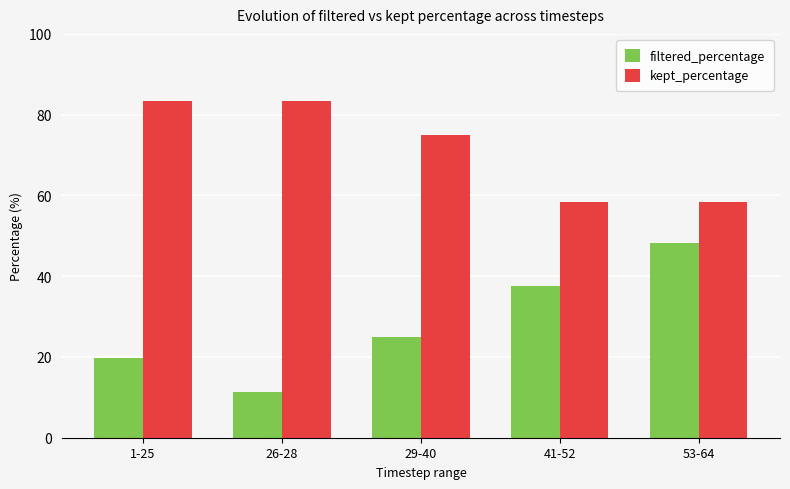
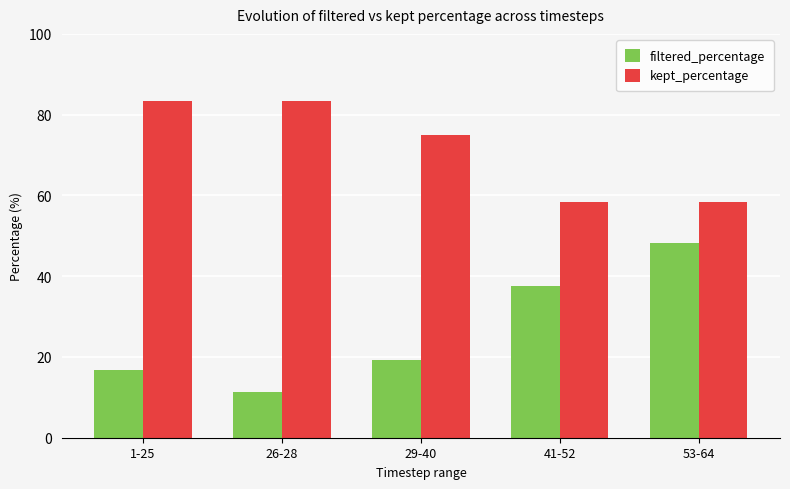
  {
    "filtered_percentage": {
-     "1-25": 20,
+     "1-25": 17,
      "26-28": 11,
-     "29-40": 25,
+     "29-40": 19,
      "41-52": 38,
      "53-64": 48
    },
    "kept_percentage": {
      "1-25": 83,
      "26-28": 83,
      "29-40": 75,
      "41-52": 58,
      "53-64": 58
    }
  }
